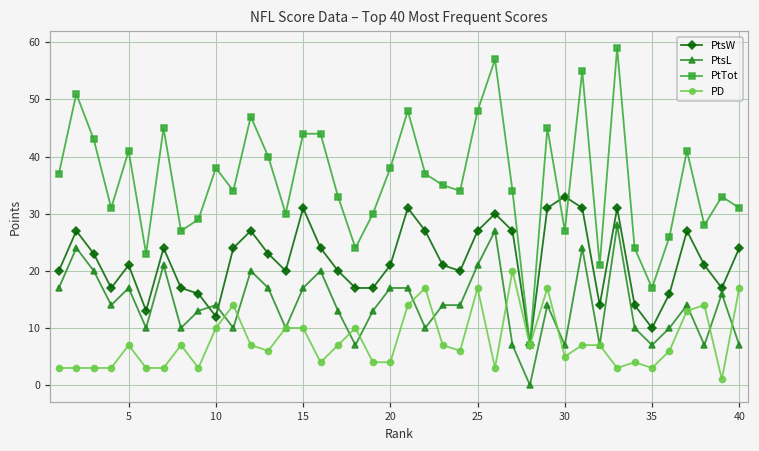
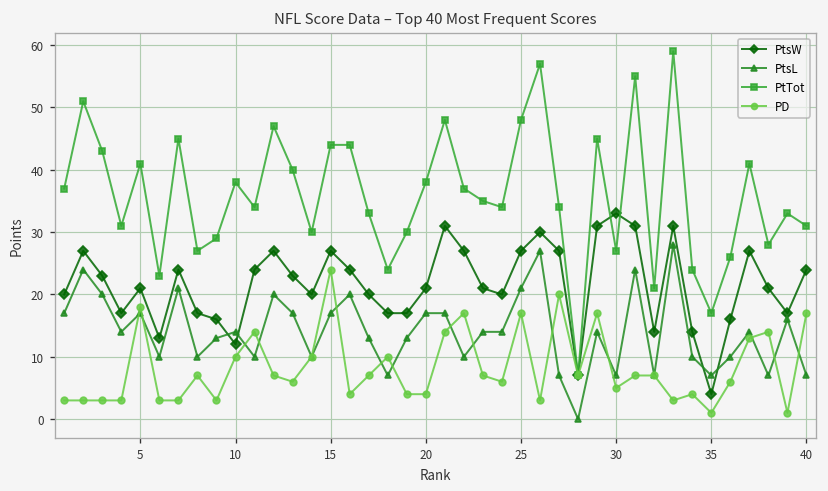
  {
    "PtsW": {
      "5": 21,
      "10": 12,
-     "15": 31,
+     "15": 27,
      "20": 21,
      "25": 27,
      "30": 33,
-     "35": 10,
+     "35": 4,
      "40": 24
    },
    "PD": {
-     "5": 7,
+     "5": 18,
      "10": 10,
-     "15": 10,
+     "15": 24,
      "20": 4,
      "25": 17,
      "30": 5,
-     "35": 3,
+     "35": 1,
      "40": 17
    }
  }
